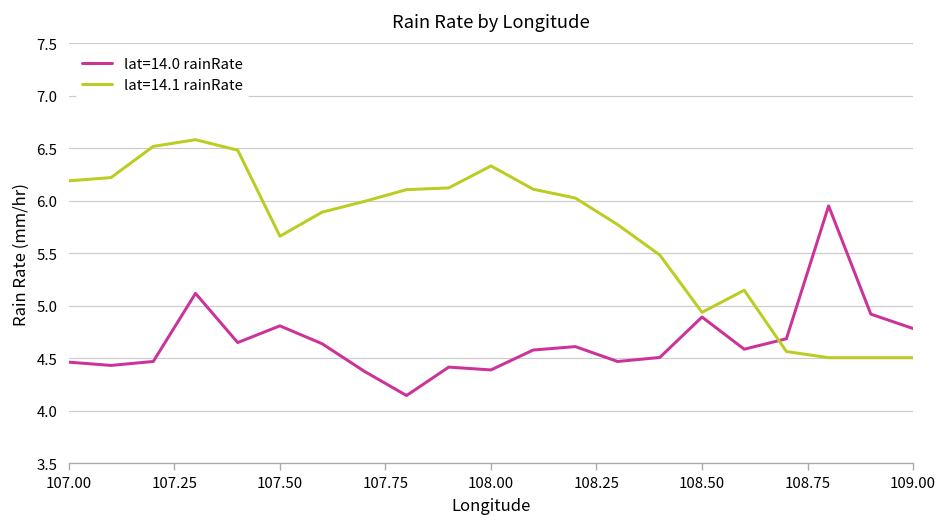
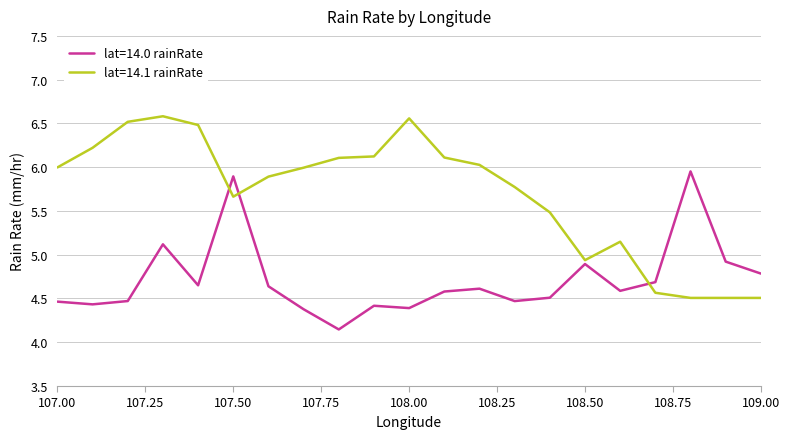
  {
    "lat=14.0 rainRate": {
      "107.00": 4.5,
-     "107.50": 4.8,
+     "107.50": 5.9,
      "108.00": 4.4,
      "108.50": 4.9,
      "109.00": 4.8
    },
    "lat=14.1 rainRate": {
-     "107.00": 6.2,
+     "107.00": 6.0,
      "107.50": 5.7,
-     "108.00": 6.3,
+     "108.00": 6.6,
      "108.50": 4.9,
      "109.00": 4.5
    }
  }
